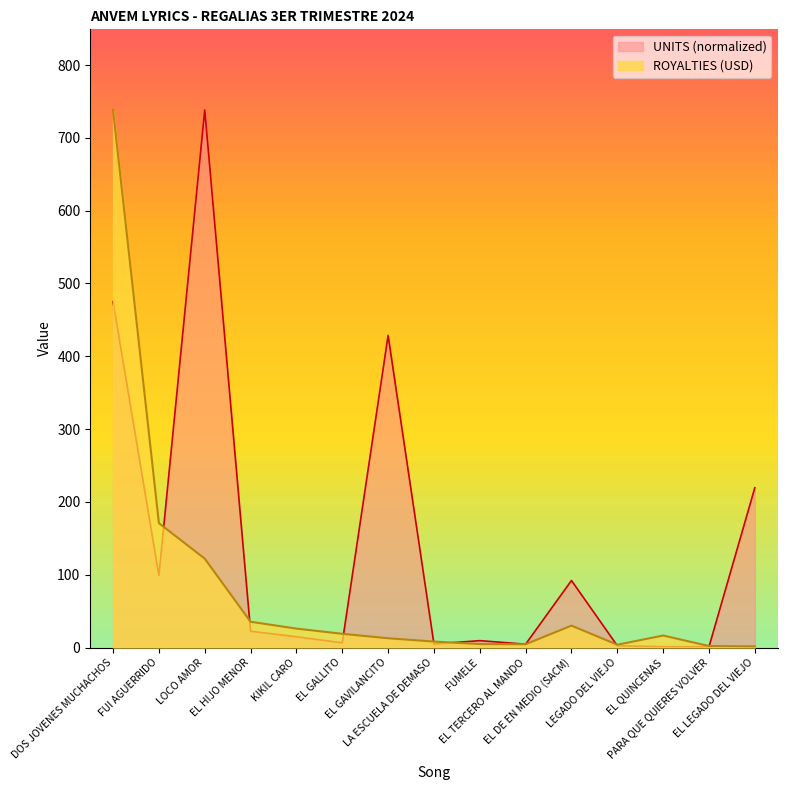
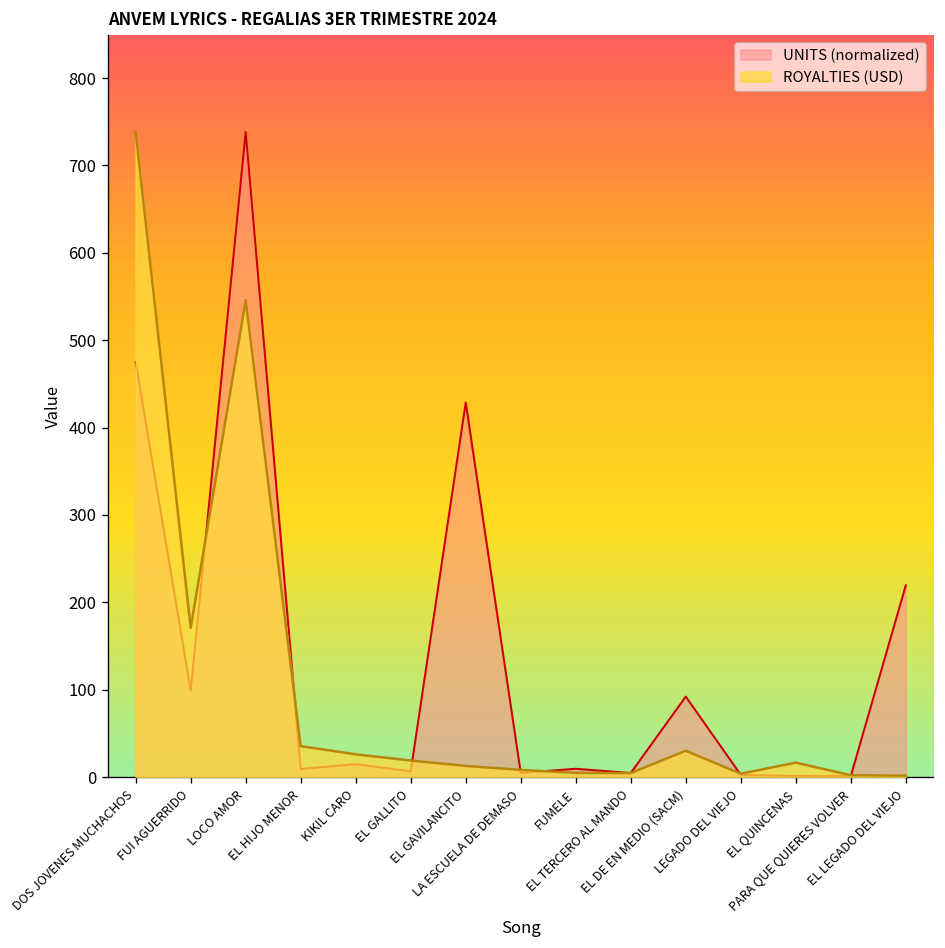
  {
    "UNITS (normalized)": {
      "DOS JOVENES MUCHACHOS": 470,
      "FUI AGUERRIDO": 100,
      "LOCO AMOR": 740,
-     "EL HIJO MENOR": 20,
+     "EL HIJO MENOR": 10,
      "KIKIL CARO": 10,
      "EL GALLITO": 10,
      "EL GAVILANCITO": 430,
      "FUMELE": 10,
      "EL DE EN MEDIO (SACM)": 90,
      "EL QUINCENAS": 0,
      "EL LEGADO DEL VIEJO": 220
    },
    "ROYALTIES (USD)": {
      "DOS JOVENES MUCHACHOS": 740,
      "FUI AGUERRIDO": 170,
-     "LOCO AMOR": 120,
+     "LOCO AMOR": 550,
      "EL HIJO MENOR": 40,
      "KIKIL CARO": 30,
      "EL GALLITO": 20,
      "EL GAVILANCITO": 10,
      "FUMELE": 0,
      "EL DE EN MEDIO (SACM)": 30,
      "EL QUINCENAS": 20,
      "EL LEGADO DEL VIEJO": 0
    }
  }
